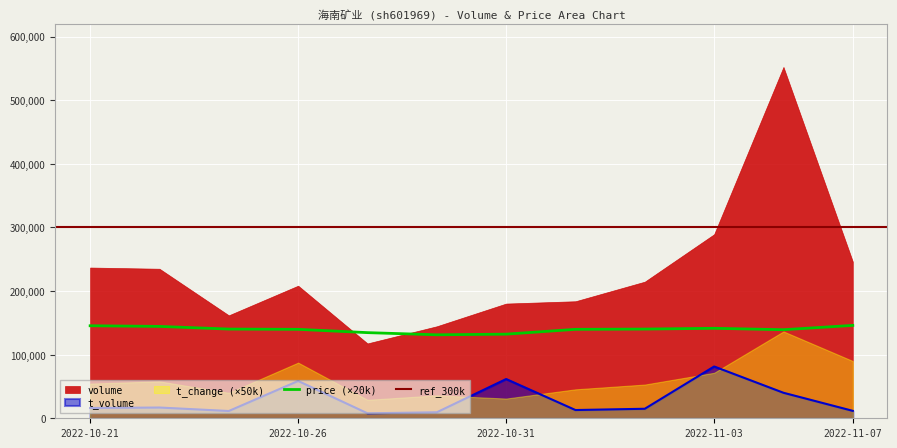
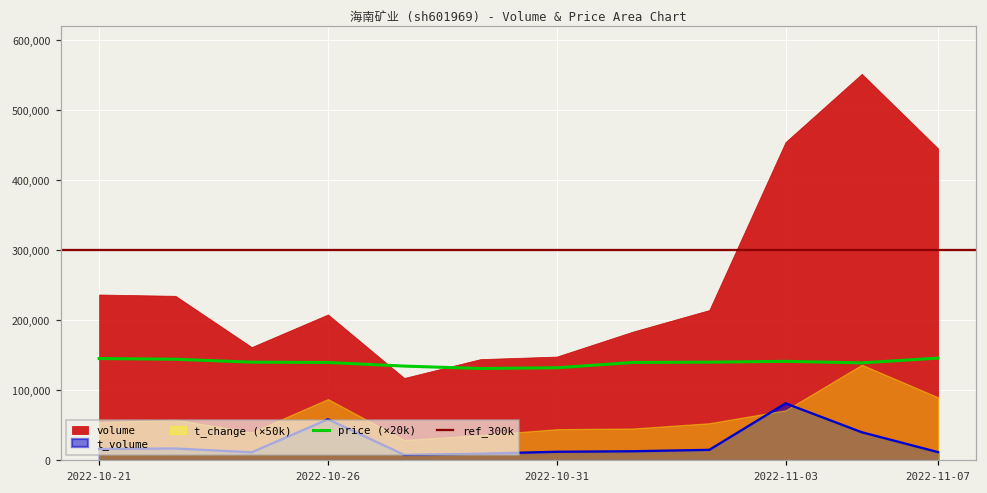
  {
    "volume": {
      "2022-10-21": "240,000",
      "2022-10-26": "210,000",
-     "2022-10-31": "180,000",
-     "2022-11-03": "290,000",
-     "2022-11-07": "250,000"
+     "2022-10-31": "150,000",
+     "2022-11-03": "450,000",
+     "2022-11-07": "450,000"
    },
    "price (×20k)": {
      "2022-10-21": "150,000",
      "2022-10-26": "140,000",
      "2022-10-31": "130,000",
      "2022-11-03": "140,000",
      "2022-11-07": "150,000"
    },
    "t_volume": {
-     "2022-10-31": "60,000",
+     "2022-10-31": "10,000",
      "2022-11-03": "80,000",
      "2022-11-07": "10,000"
    },
    "t_change (×50k)": {
      "2022-10-26": "90,000",
-     "2022-10-31": "30,000",
+     "2022-10-31": "40,000",
      "2022-11-03": "70,000",
      "2022-11-07": "90,000"
    }
  }
